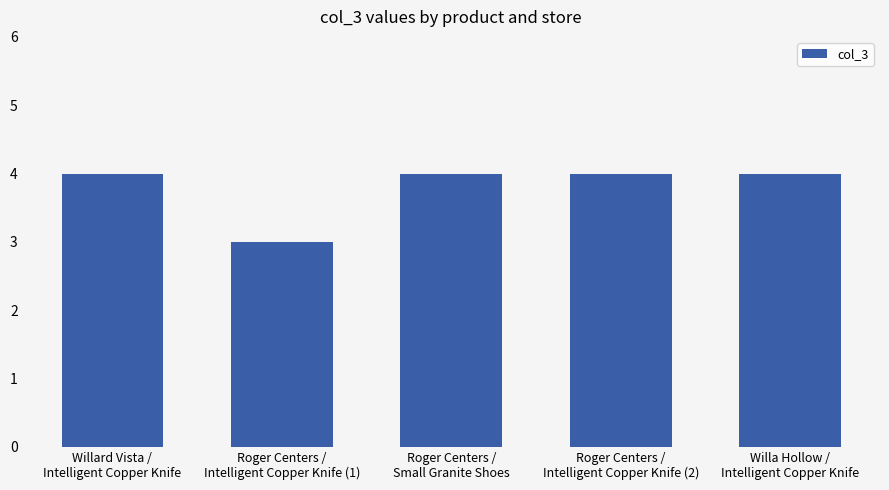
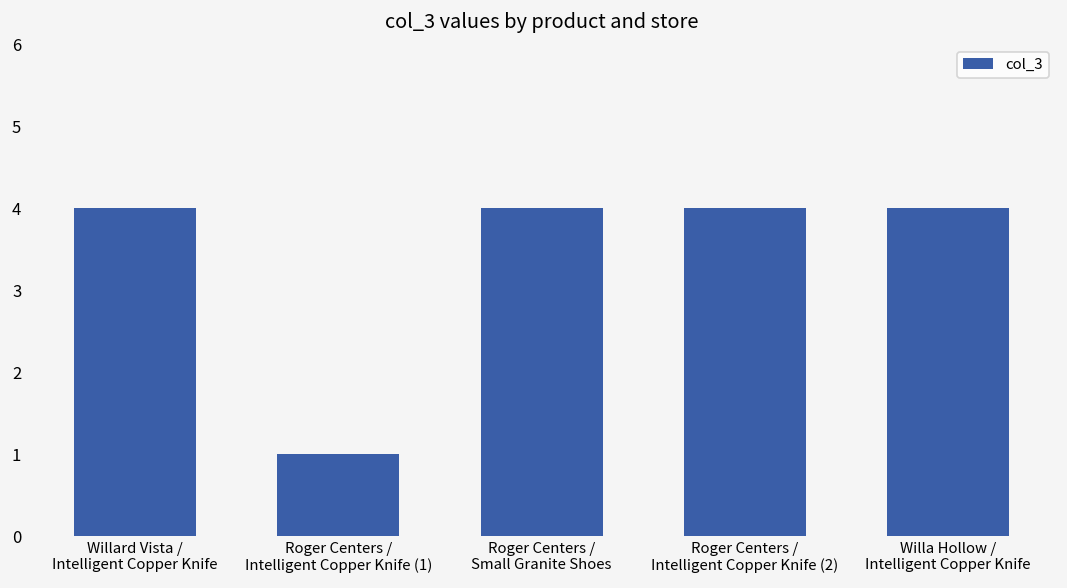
  {
    "Willard Vista / Intelligent Copper Knife": 4,
-   "Roger Centers / Intelligent Copper Knife (1)": 3,
+   "Roger Centers / Intelligent Copper Knife (1)": 1,
    "Roger Centers / Small Granite Shoes": 4,
    "Roger Centers / Intelligent Copper Knife (2)": 4,
    "Willa Hollow / Intelligent Copper Knife": 4
  }
